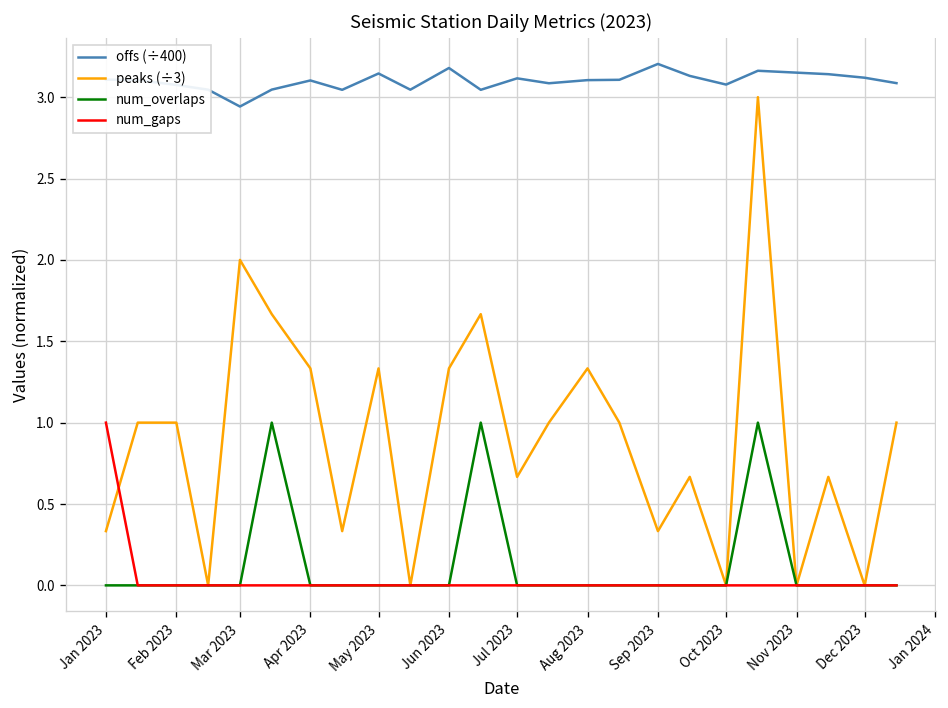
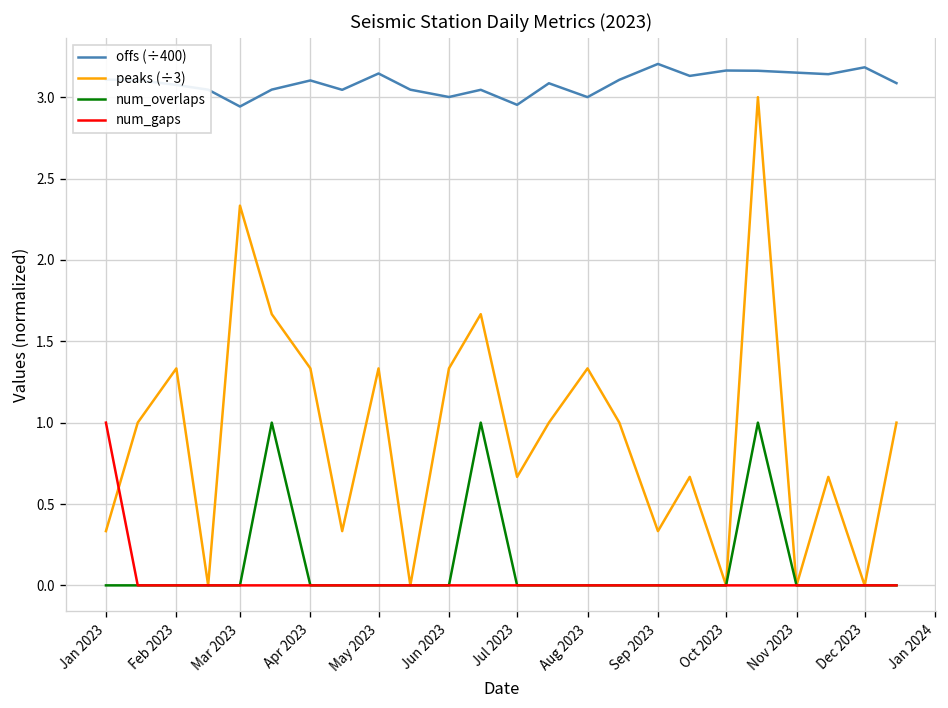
  {
    "offs (÷400)": {
      "Mar 2023": 2.94,
      "Apr 2023": 3.10,
      "May 2023": 3.15,
-     "Jun 2023": 3.18,
-     "Jul 2023": 3.12,
-     "Aug 2023": 3.10,
+     "Jun 2023": 3.00,
+     "Jul 2023": 2.95,
+     "Aug 2023": 3.00,
      "Sep 2023": 3.20,
-     "Oct 2023": 3.08,
+     "Oct 2023": 3.16,
      "Nov 2023": 3.15,
-     "Dec 2023": 3.12
+     "Dec 2023": 3.18
    },
    "peaks (÷3)": {
      "Jan 2023": 0.33,
-     "Feb 2023": 1.00,
-     "Mar 2023": 2.00,
+     "Feb 2023": 1.33,
+     "Mar 2023": 2.33,
      "Apr 2023": 1.33,
      "May 2023": 1.33,
      "Jun 2023": 1.33,
      "Jul 2023": 0.67,
      "Aug 2023": 1.33,
      "Sep 2023": 0.33
    },
    "num_overlaps": {
      "Jan 2023": 0.00
    },
    "num_gaps": {
      "Jan 2023": 1.00
    }
  }
